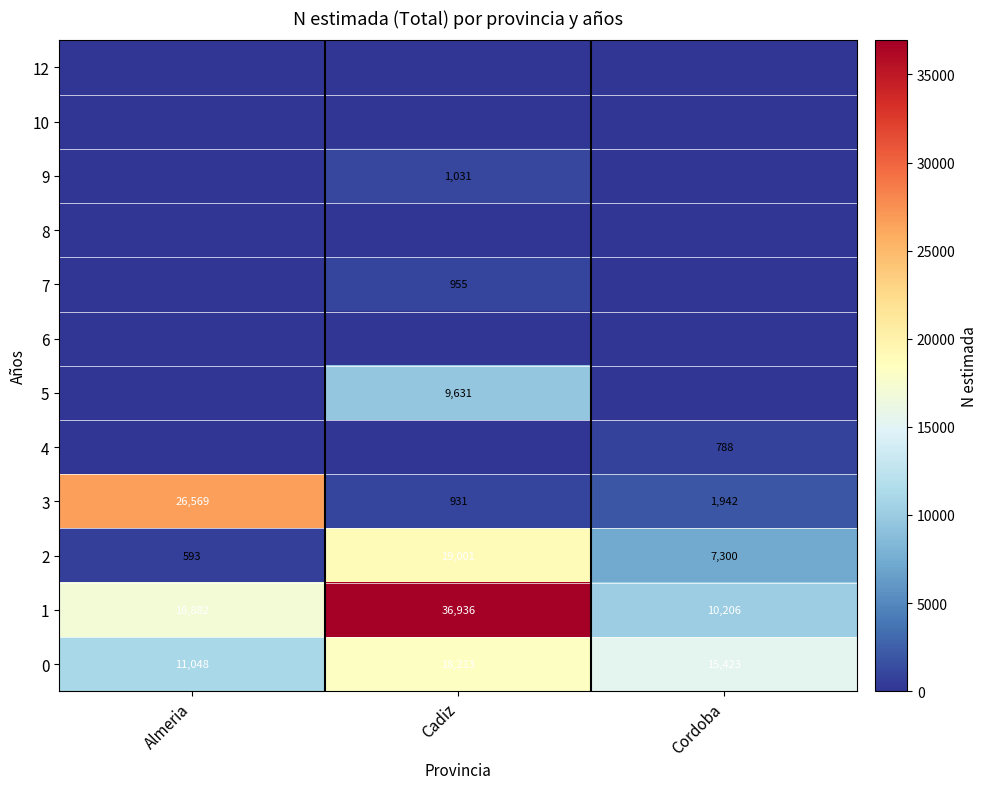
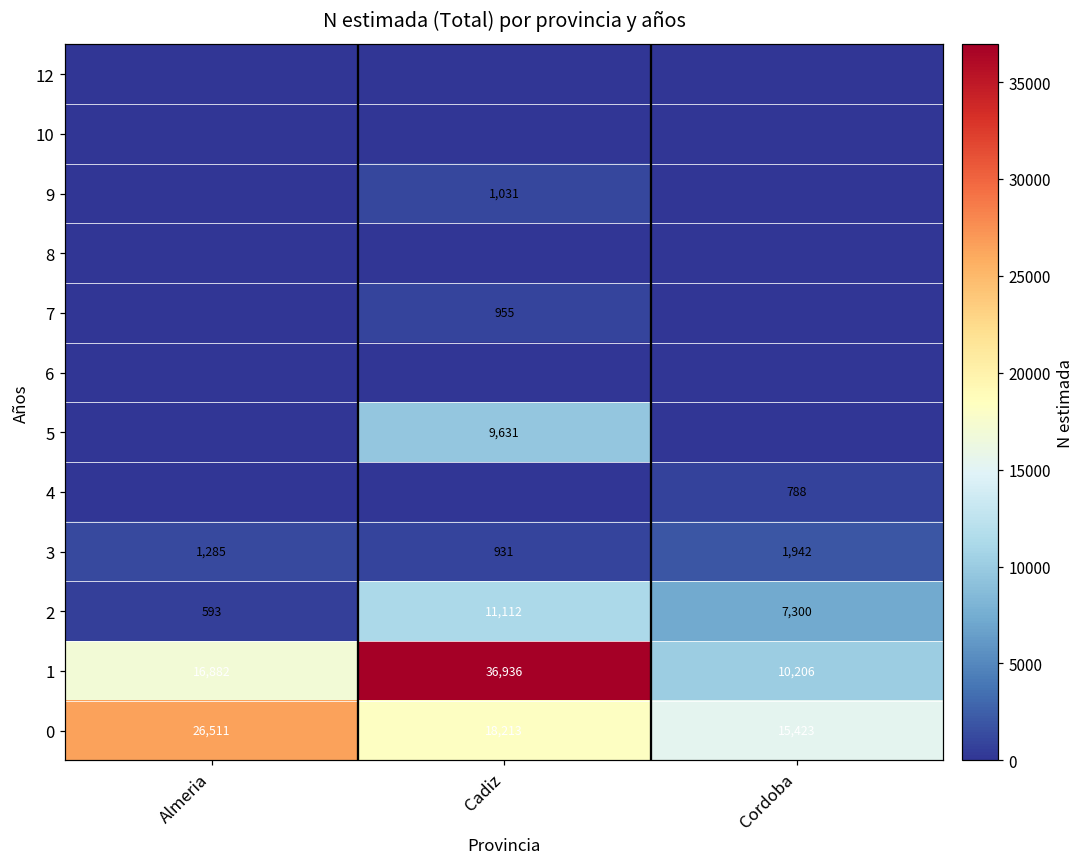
  {
    "9": {
      "Cadiz": "1,031"
    },
    "7": {
      "Cadiz": "955"
    },
    "5": {
      "Cadiz": "9,631"
    },
    "4": {
      "Cordoba": "788"
    },
    "3": {
-     "Almeria": "26,569",
+     "Almeria": "1,285",
      "Cadiz": "931",
      "Cordoba": "1,942"
    },
    "2": {
      "Almeria": "593",
-     "Cadiz": "19,001",
+     "Cadiz": "11,112",
      "Cordoba": "7,300"
    },
    "1": {
      "Cadiz": "36,936",
      "Cordoba": "10,206"
    },
    "0": {
-     "Almeria": "11,048",
+     "Almeria": "26,511",
      "Cadiz": "18,213"
    }
  }
